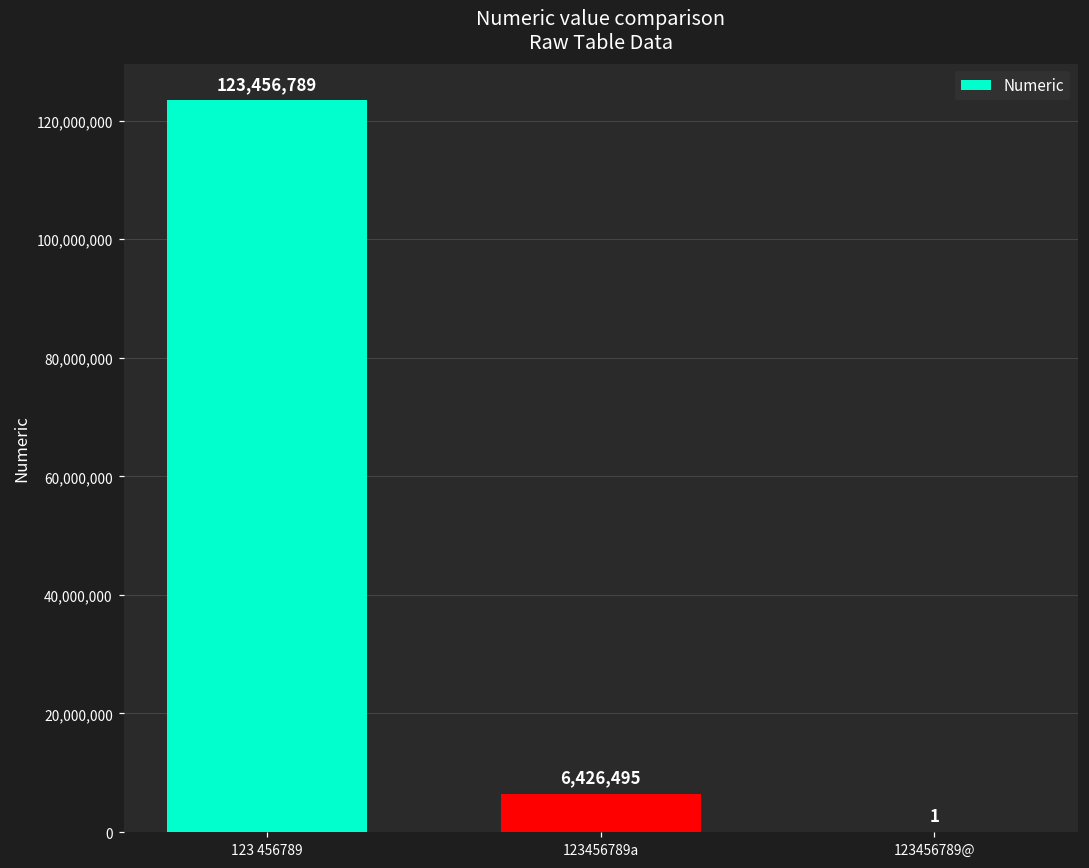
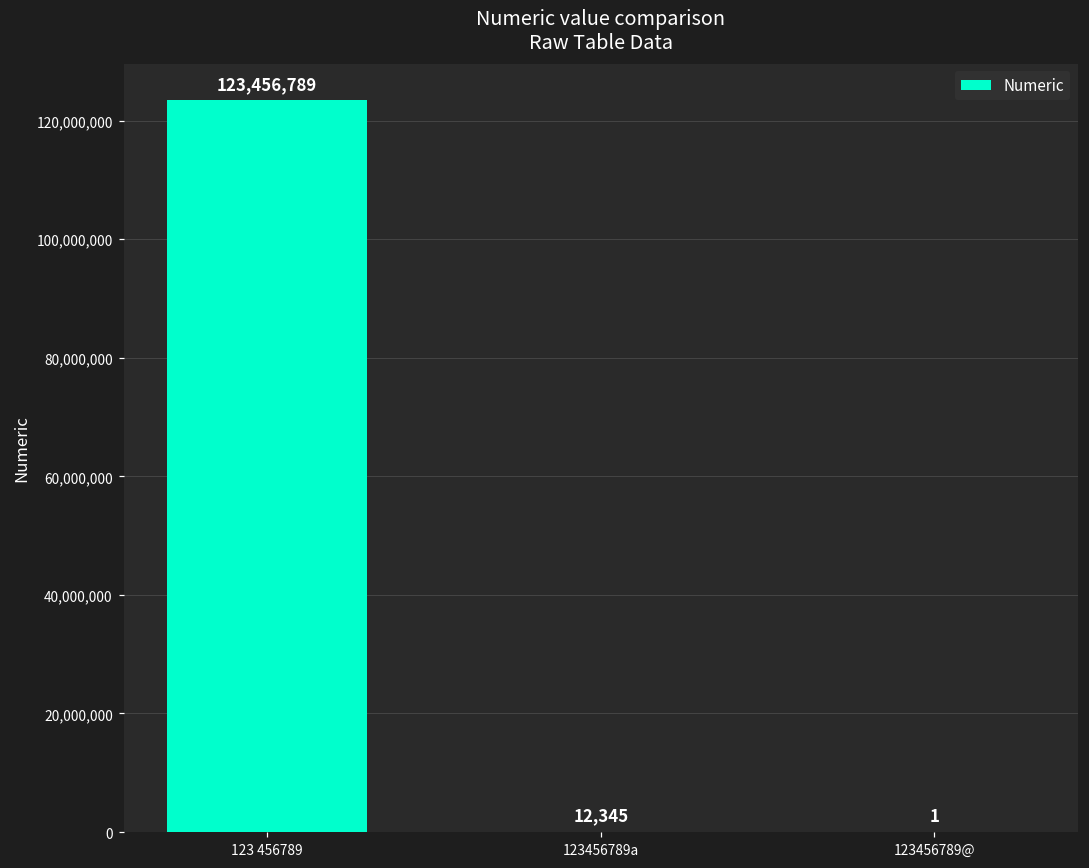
  {
    "123 456789": "123,456,789",
-   "123456789a": "6,426,495",
+   "123456789a": "12,345",
    "123456789@": "1"
  }
